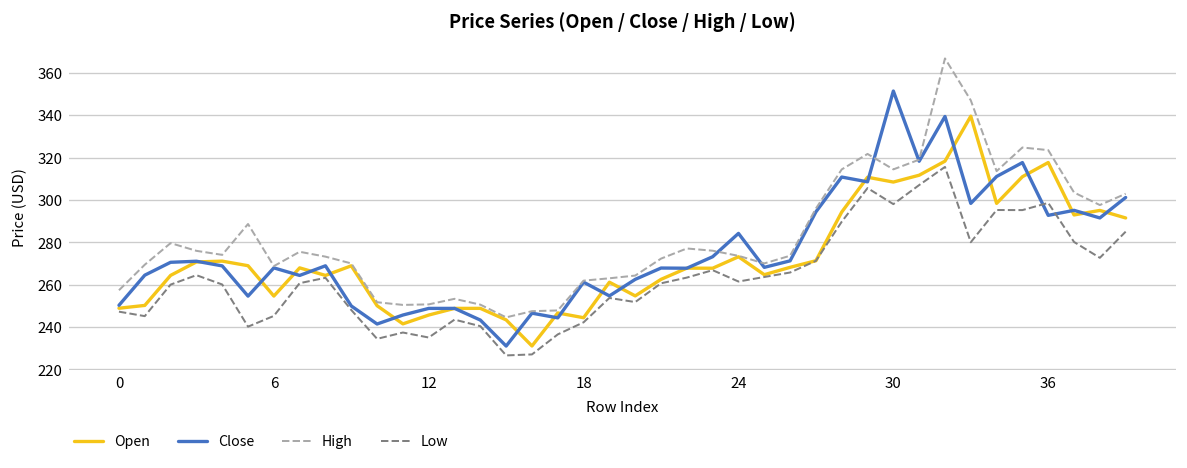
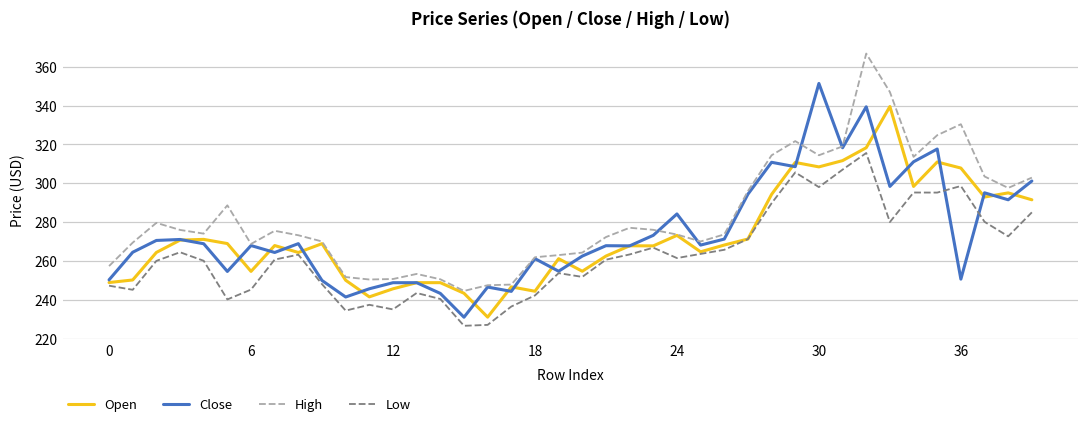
  {
    "Open": {
      "6": 255,
      "12": 246,
      "18": 244,
      "30": 308,
-     "36": 318
+     "36": 308
    },
    "Close": {
      "12": 249,
      "24": 284,
      "30": 351,
-     "36": 293
+     "36": 251
    },
    "High": {
      "0": 257,
      "12": 251,
      "30": 314,
-     "36": 324
+     "36": 330
    },
    "Low": {
      "0": 247,
      "6": 245,
      "12": 235,
      "18": 242,
      "24": 261,
      "30": 298,
      "36": 299
    }
  }
